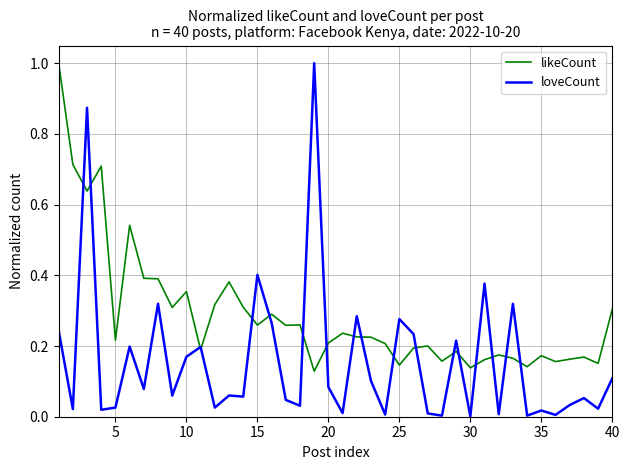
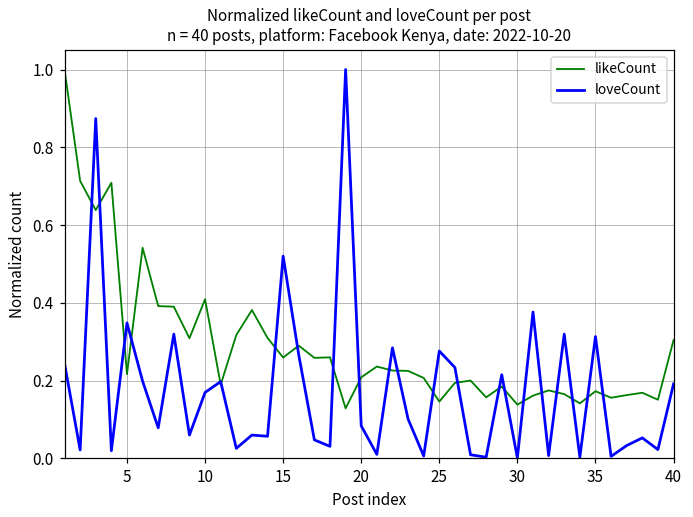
  {
    "likeCount": {
      "5": 0.22,
-     "10": 0.35,
+     "10": 0.41,
      "15": 0.26,
      "20": 0.21,
      "25": 0.15,
      "30": 0.14,
      "35": 0.17,
      "40": 0.30
    },
    "loveCount": {
-     "5": 0.03,
+     "5": 0.35,
      "10": 0.17,
-     "15": 0.40,
+     "15": 0.52,
      "20": 0.08,
      "25": 0.28,
      "30": 0.00,
-     "35": 0.02,
-     "40": 0.11
+     "35": 0.31,
+     "40": 0.19
    }
  }
